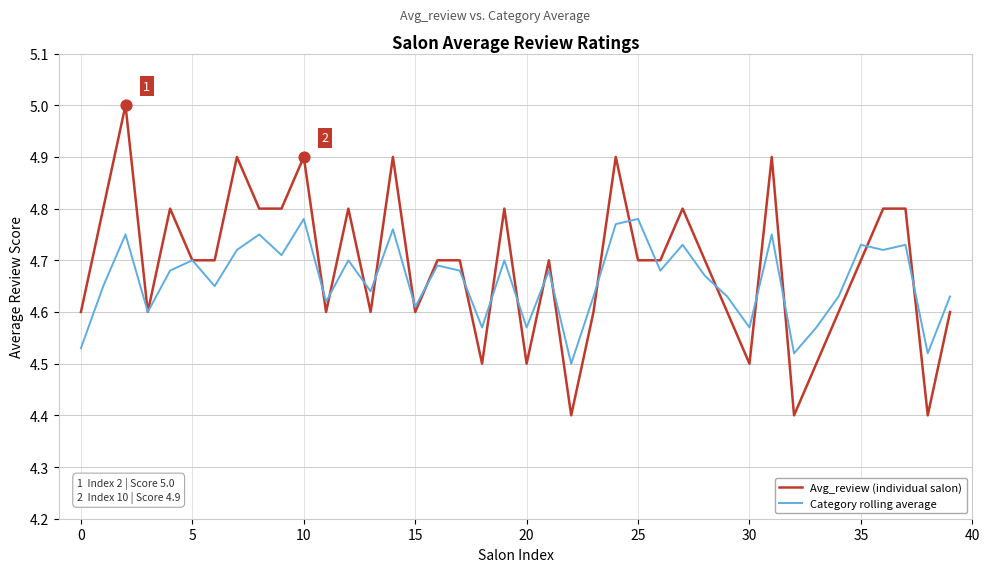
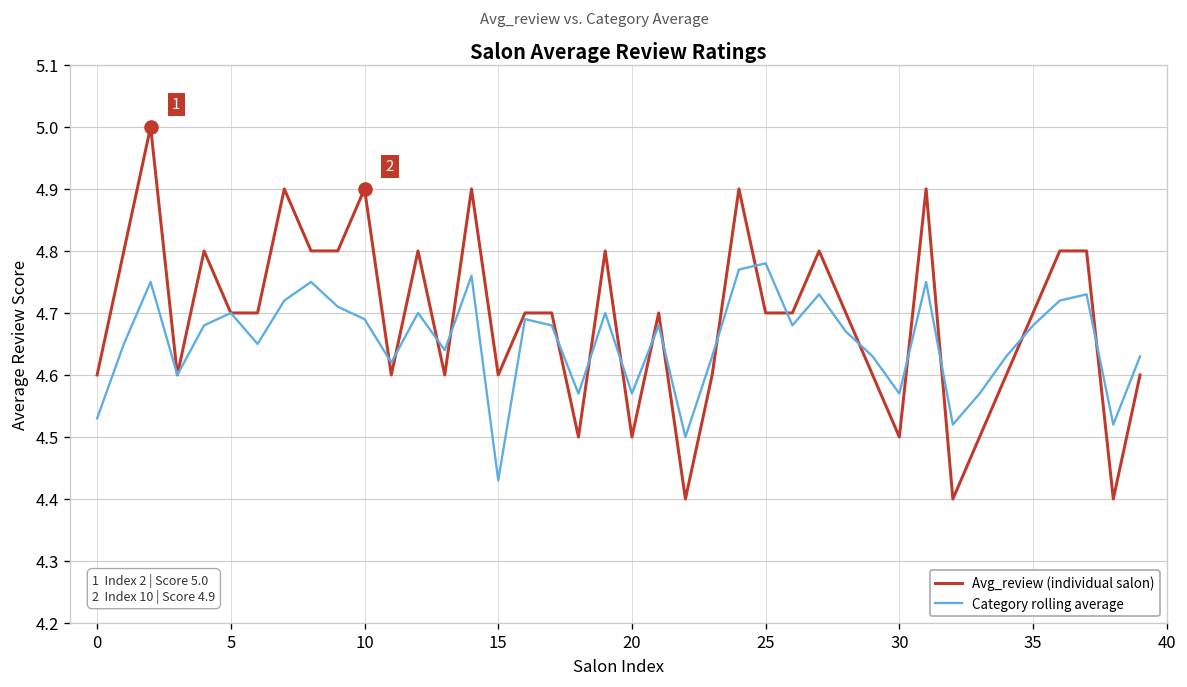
  {
    "Category rolling average": {
      "0": 4.53,
-     "10": 4.78,
-     "15": 4.61,
+     "10": 4.69,
+     "15": 4.43,
      "20": 4.57,
      "25": 4.78,
      "30": 4.57,
-     "35": 4.73
+     "35": 4.68
    }
  }
